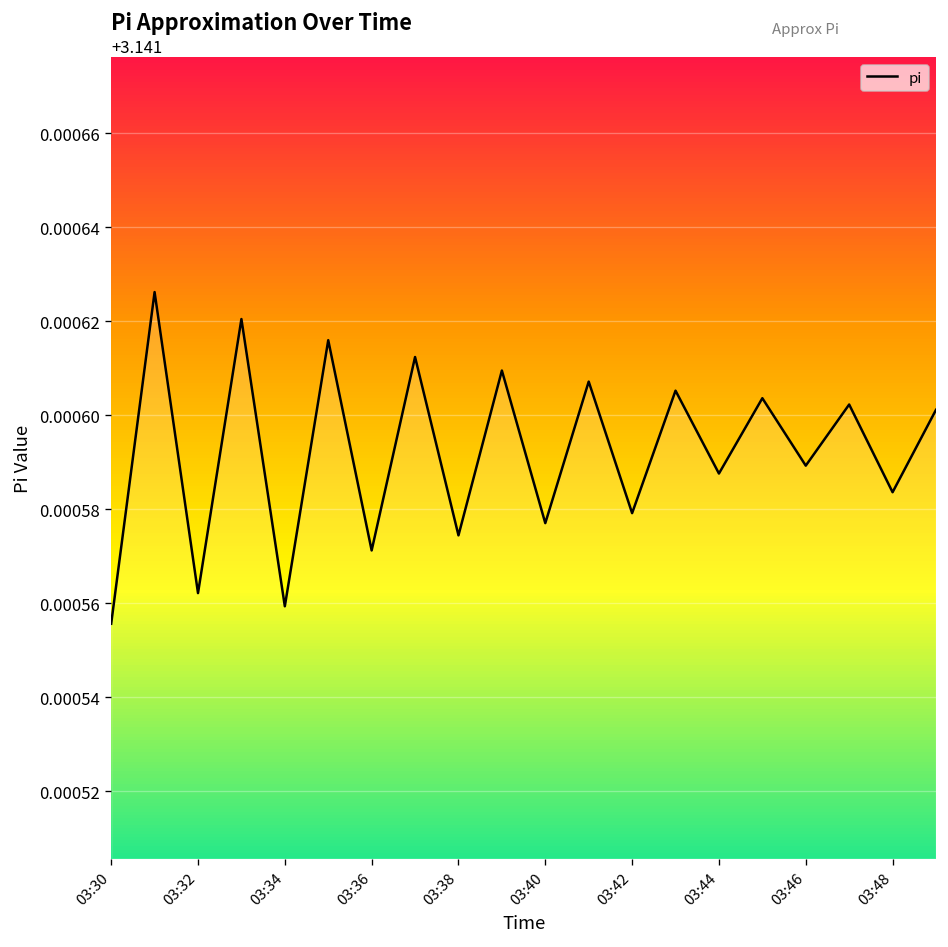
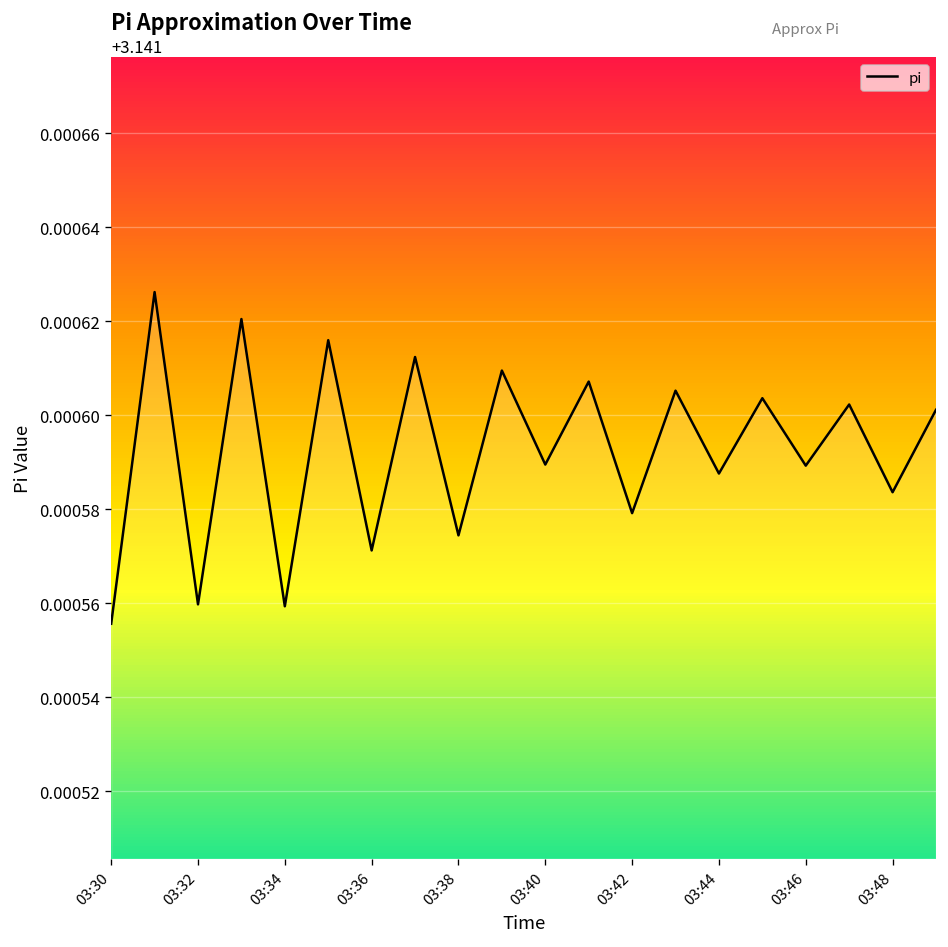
  {
    "03:30": 3.141556,
-   "03:32": 3.141562,
+   "03:32": 3.141560,
    "03:34": 3.141559,
    "03:36": 3.141571,
    "03:38": 3.141574,
-   "03:40": 3.141577,
+   "03:40": 3.141590,
    "03:42": 3.141579,
    "03:44": 3.141588,
    "03:46": 3.141589,
    "03:48": 3.141584
  }
